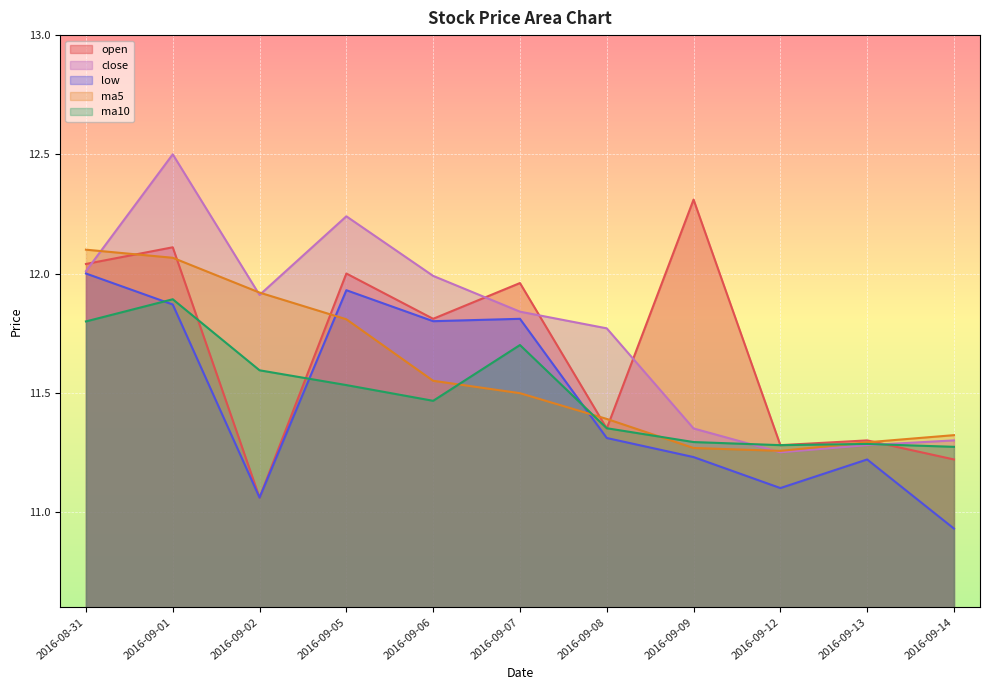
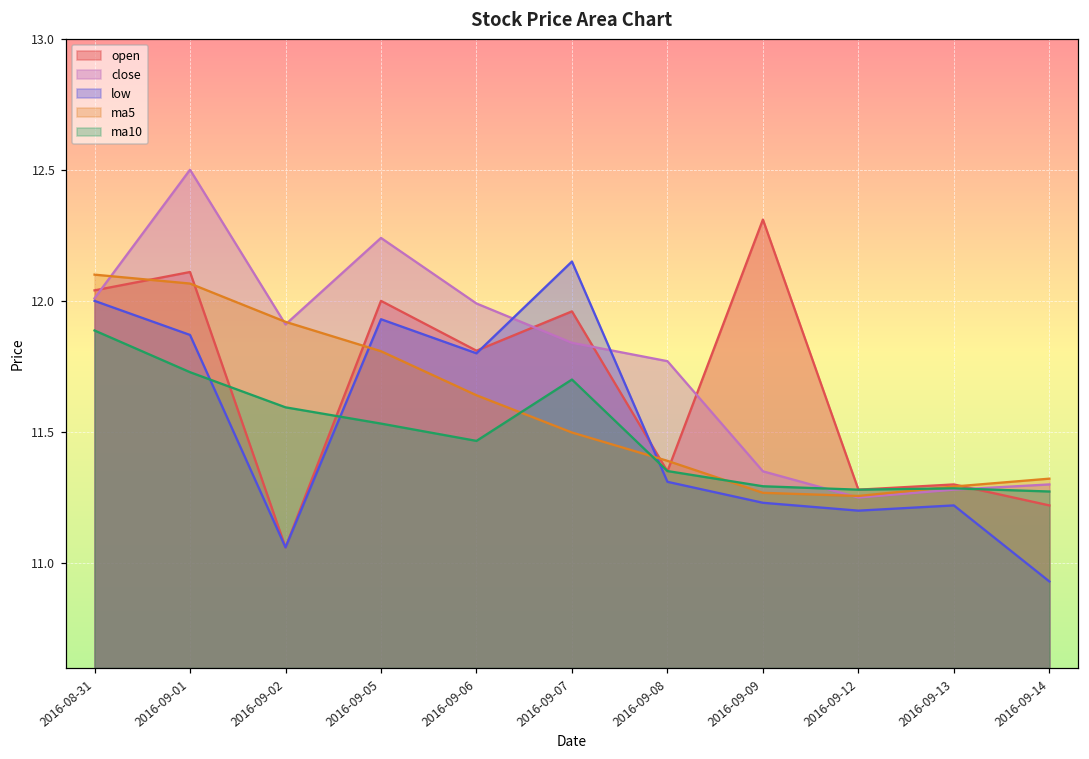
  {
    "open": {
      "2016-08-31": 12.04,
      "2016-09-01": 12.11,
      "2016-09-05": 12.00,
      "2016-09-07": 11.96,
      "2016-09-09": 12.31,
      "2016-09-14": 11.22
    },
    "close": {
      "2016-09-01": 12.50,
      "2016-09-05": 12.24,
      "2016-09-06": 11.99,
      "2016-09-07": 11.84,
      "2016-09-08": 11.77,
      "2016-09-09": 11.35,
      "2016-09-14": 11.30
    },
    "low": {
      "2016-09-01": 11.87,
      "2016-09-05": 11.93,
-     "2016-09-07": 11.81,
+     "2016-09-07": 12.15,
      "2016-09-08": 11.31,
      "2016-09-09": 11.23,
-     "2016-09-12": 11.1,
+     "2016-09-12": 11.2,
      "2016-09-13": 11.22,
      "2016-09-14": 10.93
    },
    "ma5": {
      "2016-08-31": 12.10,
      "2016-09-01": 12.07,
      "2016-09-05": 11.81,
-     "2016-09-06": 11.55,
+     "2016-09-06": 11.64,
      "2016-09-07": 11.50,
      "2016-09-08": 11.39,
      "2016-09-09": 11.27,
      "2016-09-14": 11.32
    },
    "ma10": {
-     "2016-08-31": 11.80,
-     "2016-09-01": 11.89,
+     "2016-08-31": 11.89,
+     "2016-09-01": 11.73,
      "2016-09-02": 11.59,
      "2016-09-05": 11.53,
      "2016-09-06": 11.47,
      "2016-09-07": 11.70,
      "2016-09-09": 11.29,
      "2016-09-14": 11.27
    }
  }
